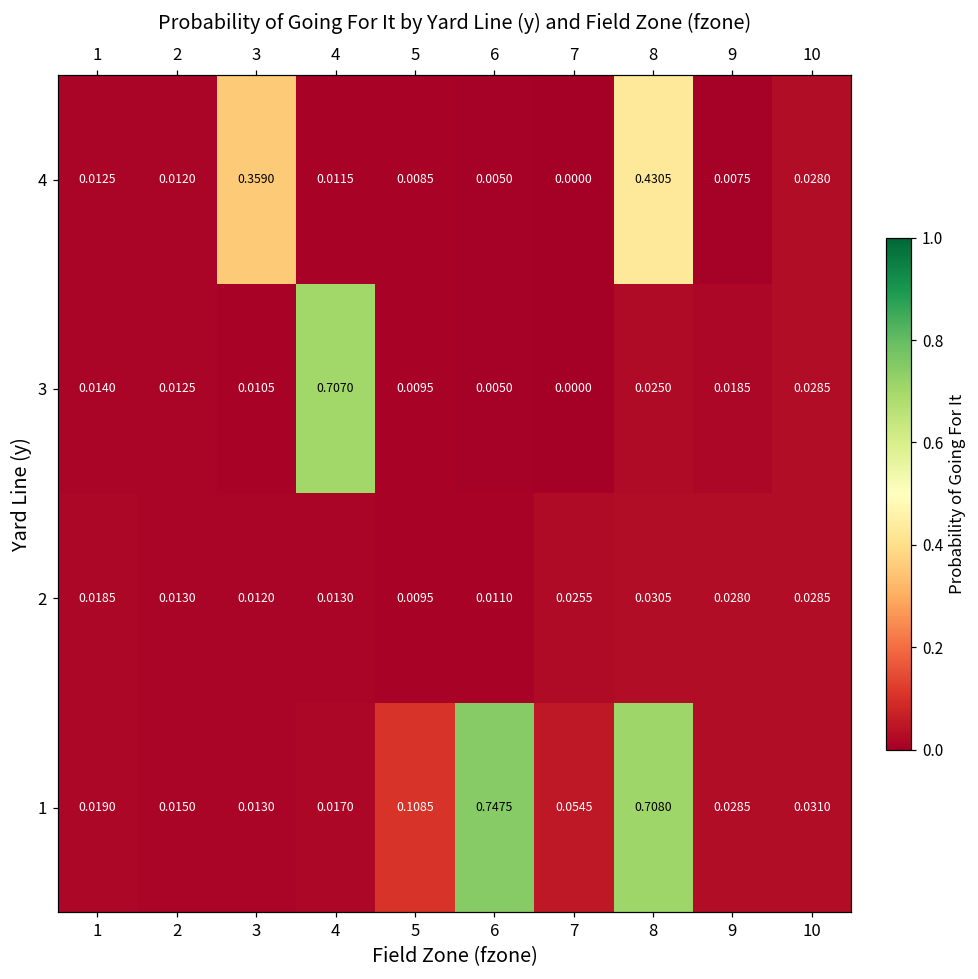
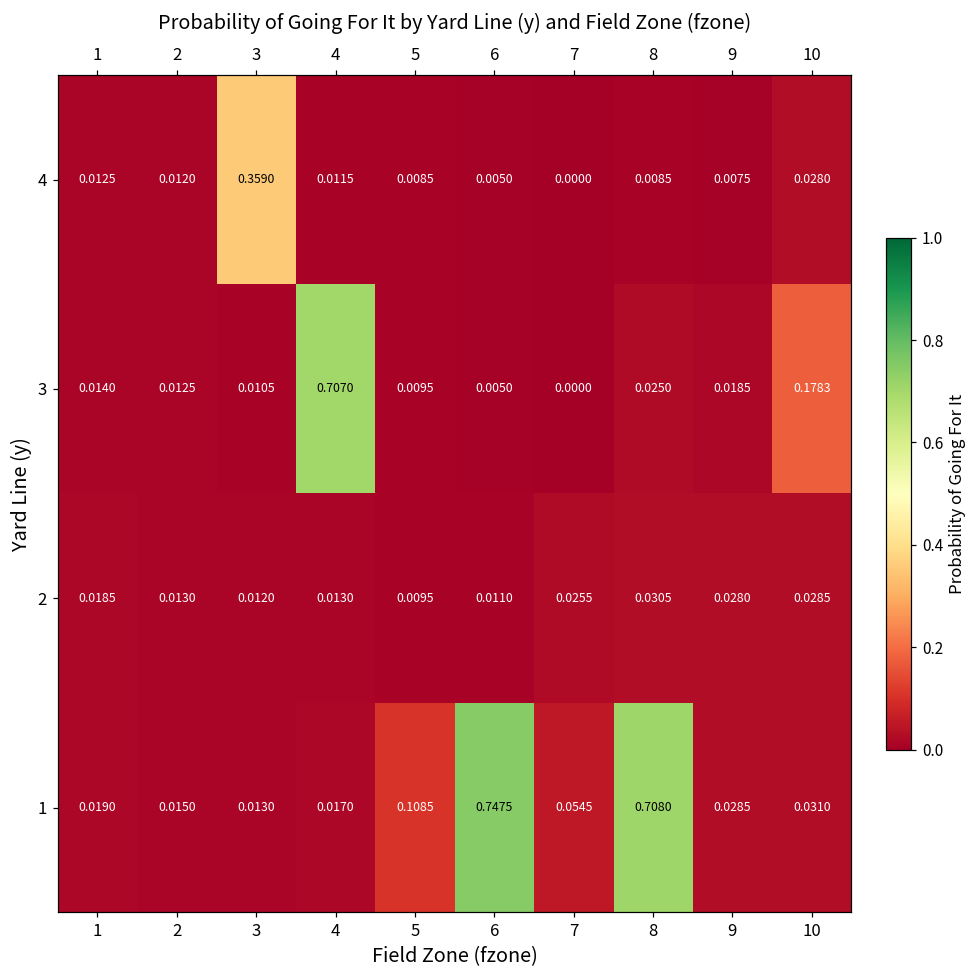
  {
    "4": {
      "1": 0.0125,
      "2": 0.0120,
      "3": 0.3590,
      "4": 0.0115,
      "5": 0.0085,
      "6": 0.0050,
      "7": 0.0000,
-     "8": 0.4305,
+     "8": 0.0085,
      "9": 0.0075,
      "10": 0.0280
    },
    "3": {
      "1": 0.0140,
      "2": 0.0125,
      "3": 0.0105,
      "4": 0.7070,
      "5": 0.0095,
      "6": 0.0050,
      "7": 0.0000,
      "8": 0.0250,
      "9": 0.0185,
-     "10": 0.0285
+     "10": 0.1783
    },
    "2": {
      "1": 0.0185,
      "2": 0.0130,
      "3": 0.0120,
      "4": 0.0130,
      "5": 0.0095,
      "6": 0.0110,
      "7": 0.0255,
      "8": 0.0305,
      "9": 0.0280,
      "10": 0.0285
    },
    "1": {
      "1": 0.0190,
      "2": 0.0150,
      "3": 0.0130,
      "4": 0.0170,
      "5": 0.1085,
      "6": 0.7475,
      "7": 0.0545,
      "8": 0.7080,
      "9": 0.0285,
      "10": 0.0310
    }
  }
